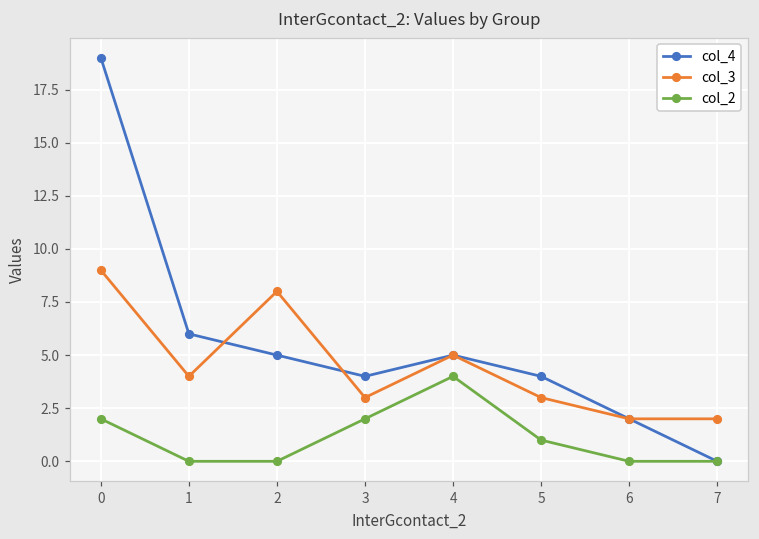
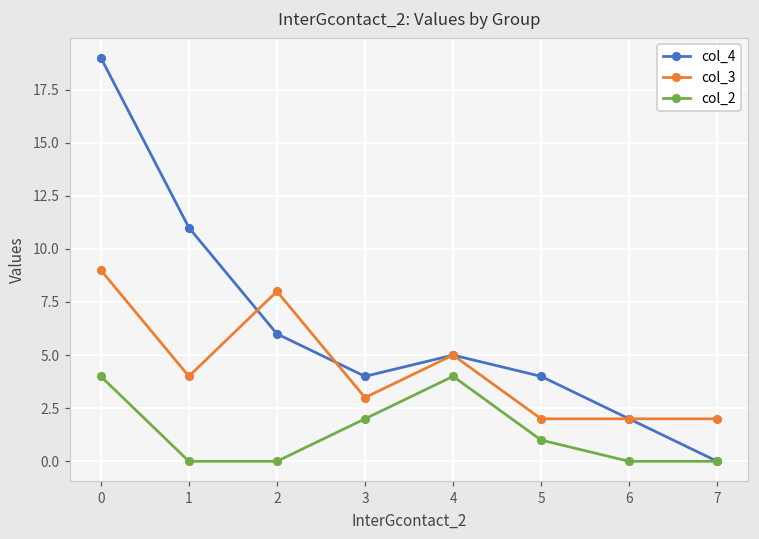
  {
    "col_4": {
      "0": 19,
-     "1": 6,
-     "2": 5,
+     "1": 11,
+     "2": 6,
      "3": 4,
      "5": 4
    },
    "col_3": {
      "0": 9,
      "1": 4,
      "2": 8,
      "3": 3,
-     "5": 3,
+     "5": 2,
      "7": 2
    },
    "col_2": {
-     "0": 2,
+     "0": 4,
      "1": 0,
      "2": 0,
      "3": 2,
      "4": 4,
      "5": 1,
      "6": 0
    }
  }
